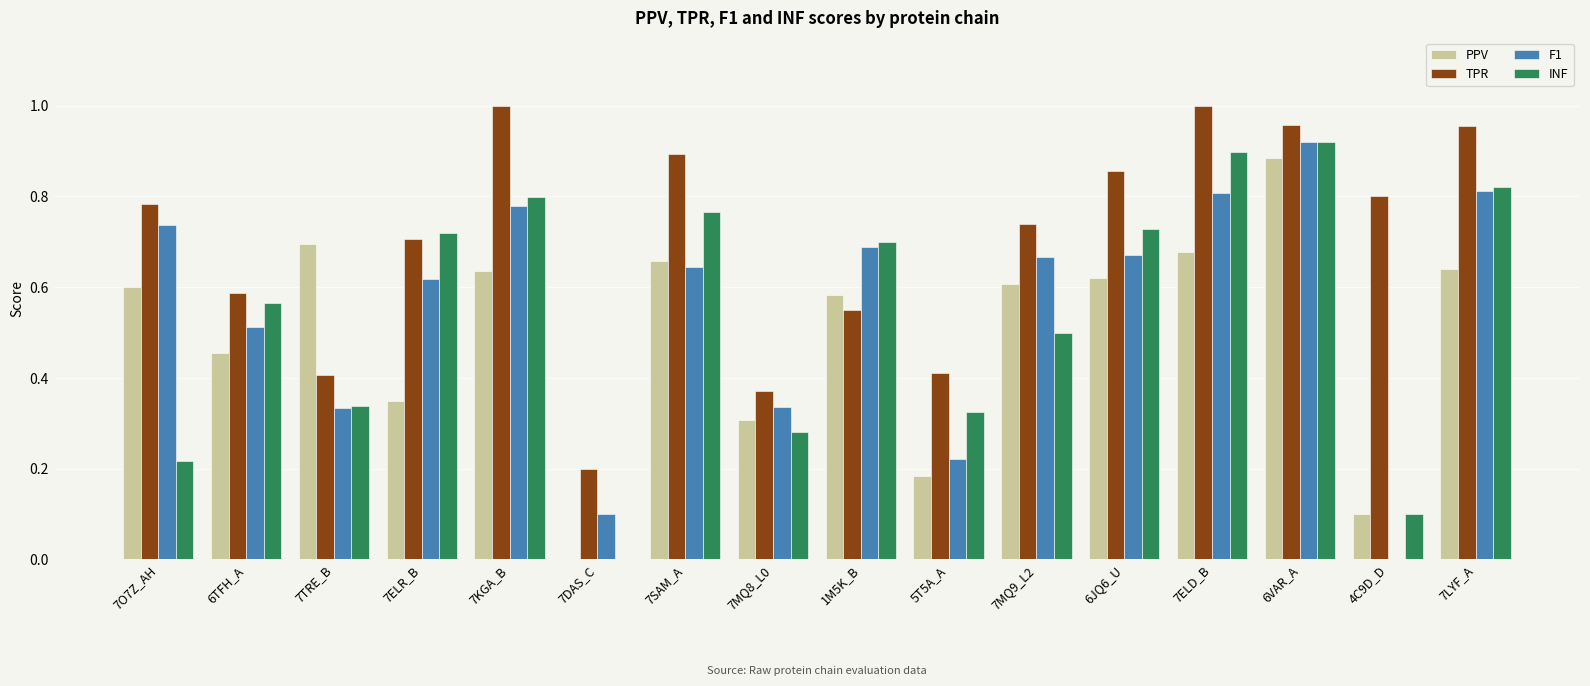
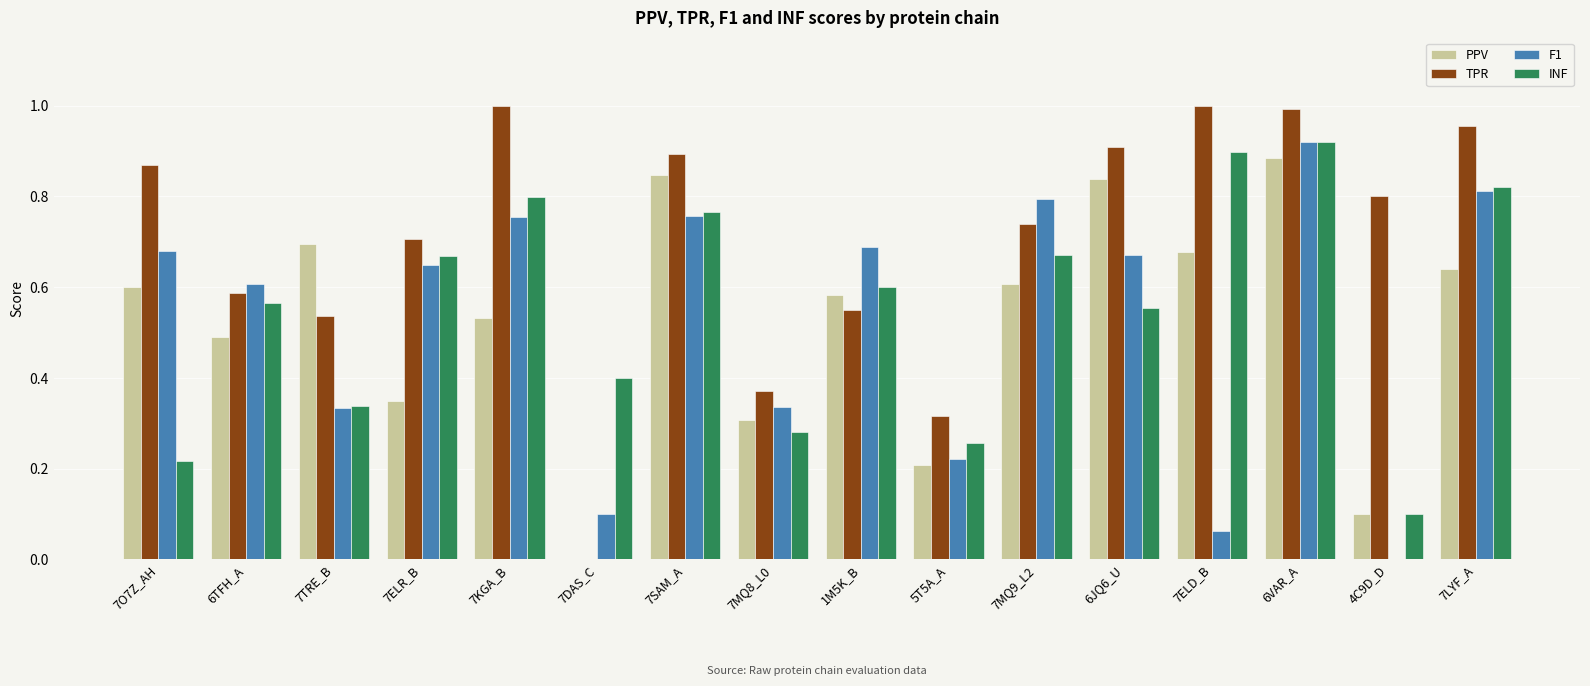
  {
    "PPV": {
      "7O7Z_AH": 0.60,
-     "6TFH_A": 0.46,
+     "6TFH_A": 0.49,
      "7TRE_B": 0.70,
      "7ELR_B": 0.35,
-     "7KGA_B": 0.64,
+     "7KGA_B": 0.53,
      "7DAS_C": 0.00,
-     "7SAM_A": 0.66,
+     "7SAM_A": 0.85,
      "7MQ8_L0": 0.31,
      "1M5K_B": 0.58,
-     "5T5A_A": 0.18,
+     "5T5A_A": 0.21,
      "7MQ9_L2": 0.61,
-     "6JQ6_U": 0.62,
+     "6JQ6_U": 0.84,
      "7ELD_B": 0.68,
      "6VAR_A": 0.89,
      "4C9D_D": 0.10,
      "7LYF_A": 0.64
    },
    "TPR": {
-     "7O7Z_AH": 0.78,
+     "7O7Z_AH": 0.87,
      "6TFH_A": 0.59,
-     "7TRE_B": 0.41,
+     "7TRE_B": 0.54,
      "7ELR_B": 0.71,
      "7KGA_B": 1.00,
-     "7DAS_C": 0.2,
+     "7DAS_C": 0.0,
      "7SAM_A": 0.89,
      "7MQ8_L0": 0.37,
      "1M5K_B": 0.55,
-     "5T5A_A": 0.41,
+     "5T5A_A": 0.32,
      "7MQ9_L2": 0.74,
-     "6JQ6_U": 0.86,
+     "6JQ6_U": 0.91,
      "7ELD_B": 1.00,
-     "6VAR_A": 0.96,
+     "6VAR_A": 0.99,
      "4C9D_D": 0.80,
      "7LYF_A": 0.96
    },
    "F1": {
-     "7O7Z_AH": 0.74,
-     "6TFH_A": 0.51,
+     "7O7Z_AH": 0.68,
+     "6TFH_A": 0.61,
      "7TRE_B": 0.33,
-     "7ELR_B": 0.62,
-     "7KGA_B": 0.78,
+     "7ELR_B": 0.65,
+     "7KGA_B": 0.75,
      "7DAS_C": 0.10,
-     "7SAM_A": 0.65,
+     "7SAM_A": 0.76,
      "7MQ8_L0": 0.34,
      "1M5K_B": 0.69,
      "5T5A_A": 0.22,
-     "7MQ9_L2": 0.67,
+     "7MQ9_L2": 0.80,
      "6JQ6_U": 0.67,
-     "7ELD_B": 0.81,
+     "7ELD_B": 0.06,
      "6VAR_A": 0.92,
      "4C9D_D": 0.00,
      "7LYF_A": 0.81
    },
    "INF": {
      "7O7Z_AH": 0.22,
      "6TFH_A": 0.57,
      "7TRE_B": 0.34,
-     "7ELR_B": 0.72,
+     "7ELR_B": 0.67,
      "7KGA_B": 0.80,
-     "7DAS_C": 0.0,
+     "7DAS_C": 0.4,
      "7SAM_A": 0.77,
      "7MQ8_L0": 0.28,
-     "1M5K_B": 0.7,
-     "5T5A_A": 0.32,
-     "7MQ9_L2": 0.50,
-     "6JQ6_U": 0.73,
+     "1M5K_B": 0.6,
+     "5T5A_A": 0.26,
+     "7MQ9_L2": 0.67,
+     "6JQ6_U": 0.55,
      "7ELD_B": 0.90,
      "6VAR_A": 0.92,
      "4C9D_D": 0.10,
      "7LYF_A": 0.82
    }
  }
